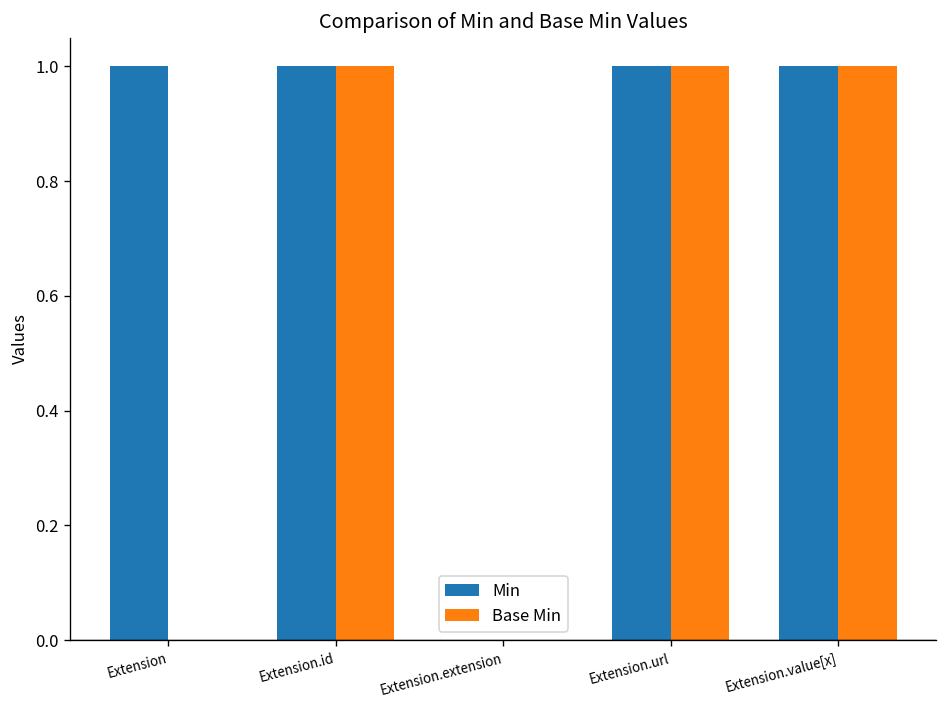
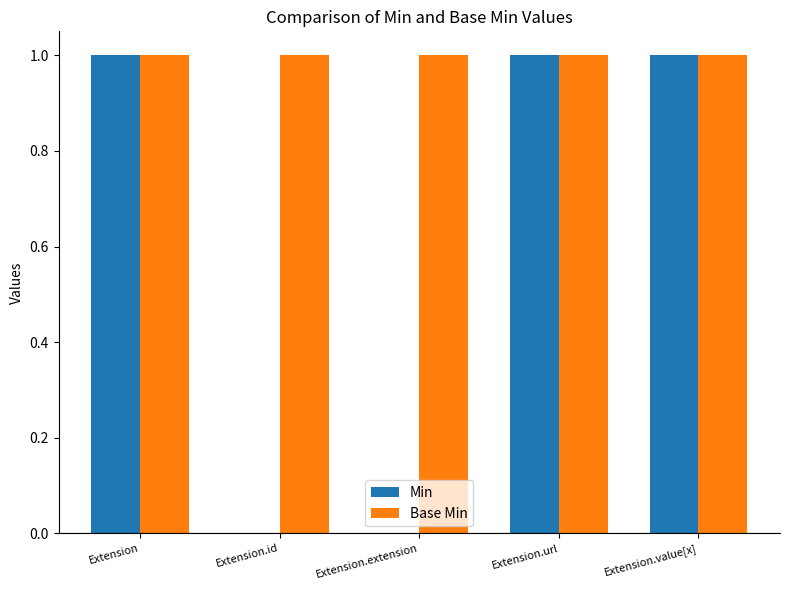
  {
    "Min": {
      "Extension": 1,
-     "Extension.id": 1,
+     "Extension.id": 0,
      "Extension.extension": 0,
      "Extension.url": 1,
      "Extension.value[x]": 1
    },
    "Base Min": {
-     "Extension": 0,
+     "Extension": 1,
      "Extension.id": 1,
-     "Extension.extension": 0,
+     "Extension.extension": 1,
      "Extension.url": 1,
      "Extension.value[x]": 1
    }
  }
